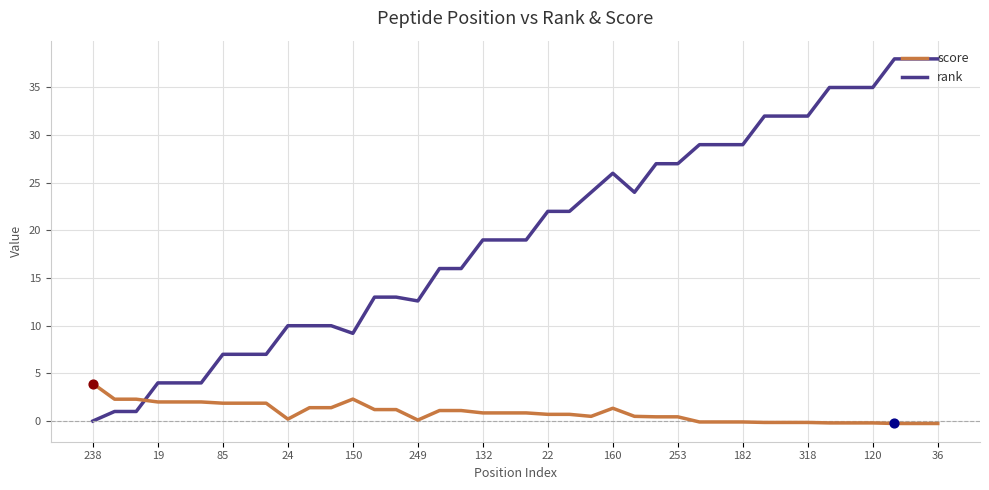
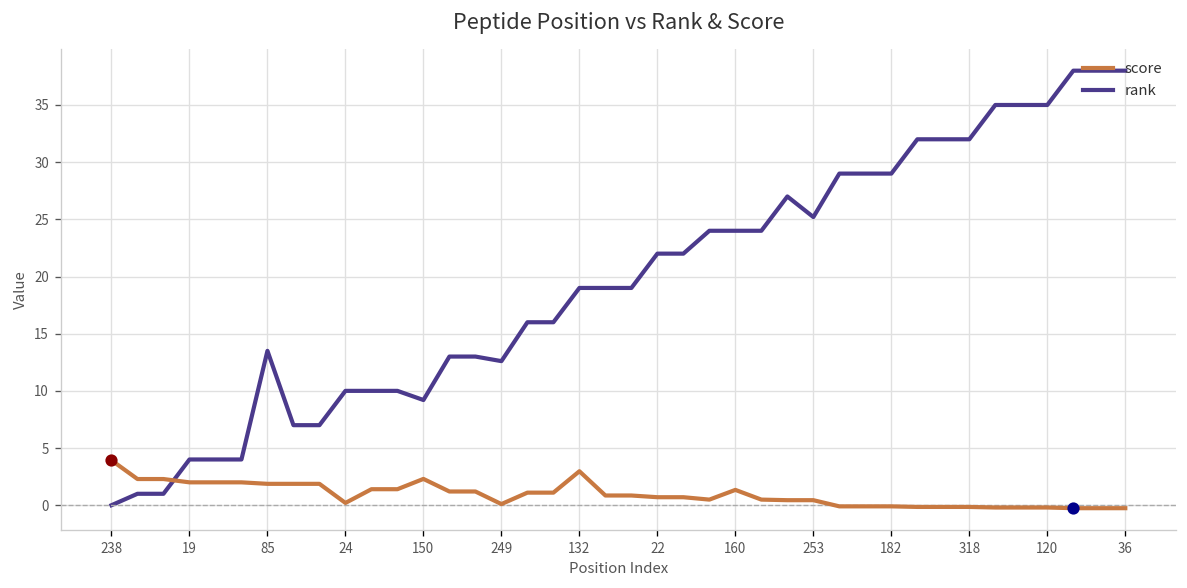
  {
    "score": {
      "85": 2,
      "24": 0,
      "150": 2,
      "249": 0,
-     "132": 1,
+     "132": 3,
      "160": 1,
      "253": 0,
      "182": 0,
      "318": 0,
      "120": 0,
      "36": 0
    },
    "rank": {
      "238": 0,
-     "85": 7,
+     "85": 14,
      "24": 10,
      "150": 9,
      "249": 13,
      "132": 19,
-     "160": 26,
-     "253": 27,
+     "160": 24,
+     "253": 25,
      "182": 29,
      "318": 32,
      "120": 35,
      "36": 38
    }
  }
